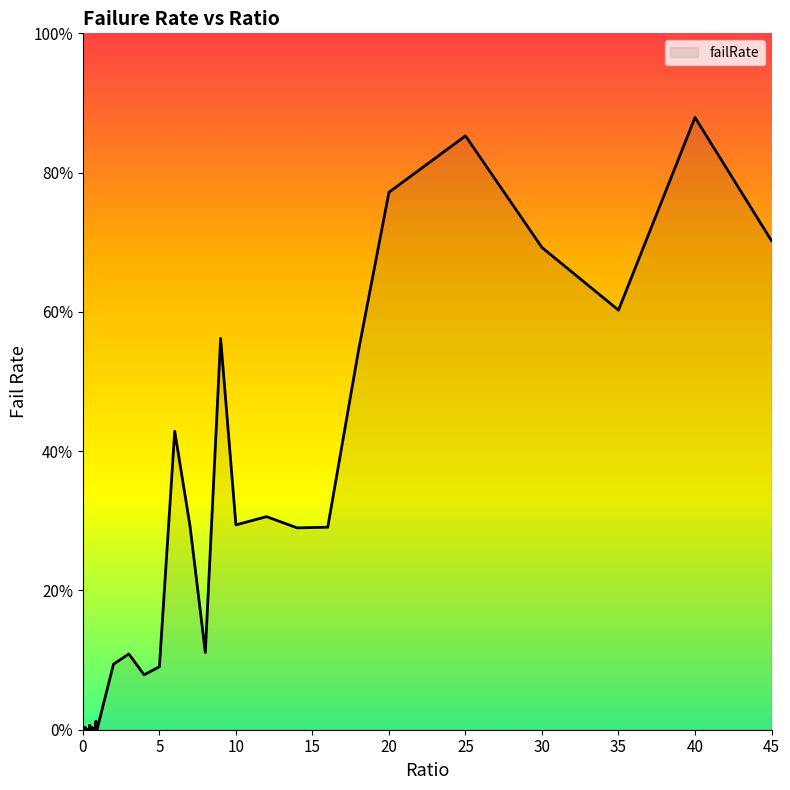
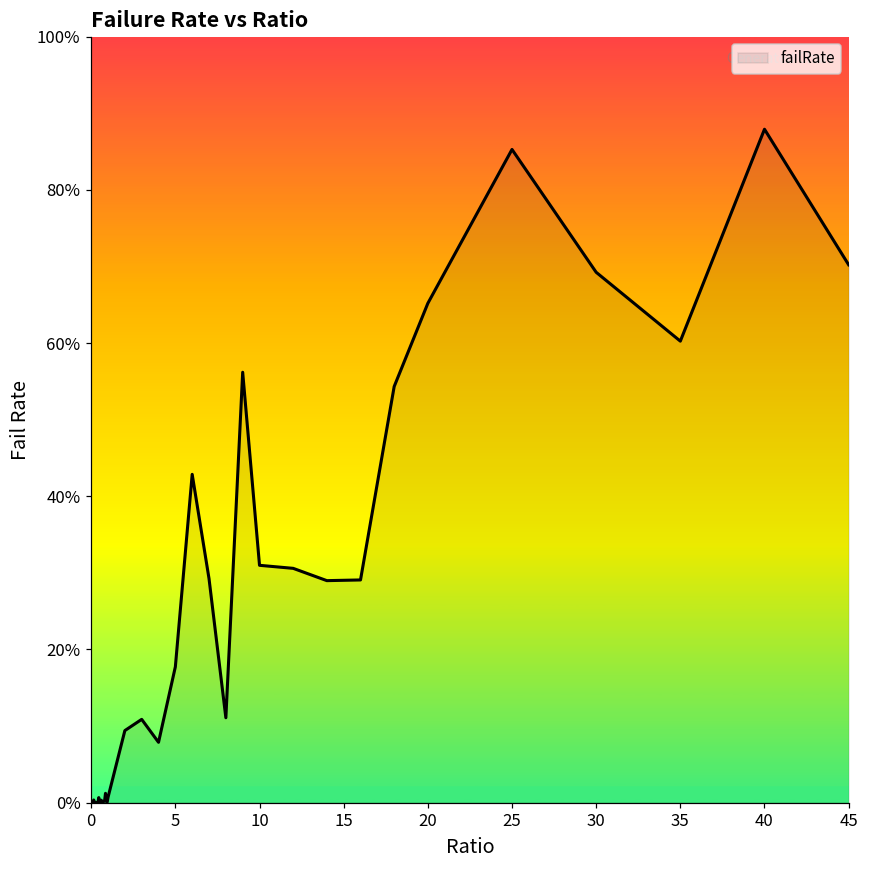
  {
-   "5": "9%",
-   "10": "29%",
-   "20": "77%",
+   "5": "18%",
+   "10": "31%",
+   "20": "65%",
    "25": "85%",
    "30": "69%",
    "35": "60%",
    "40": "88%",
    "45": "70%"
  }
